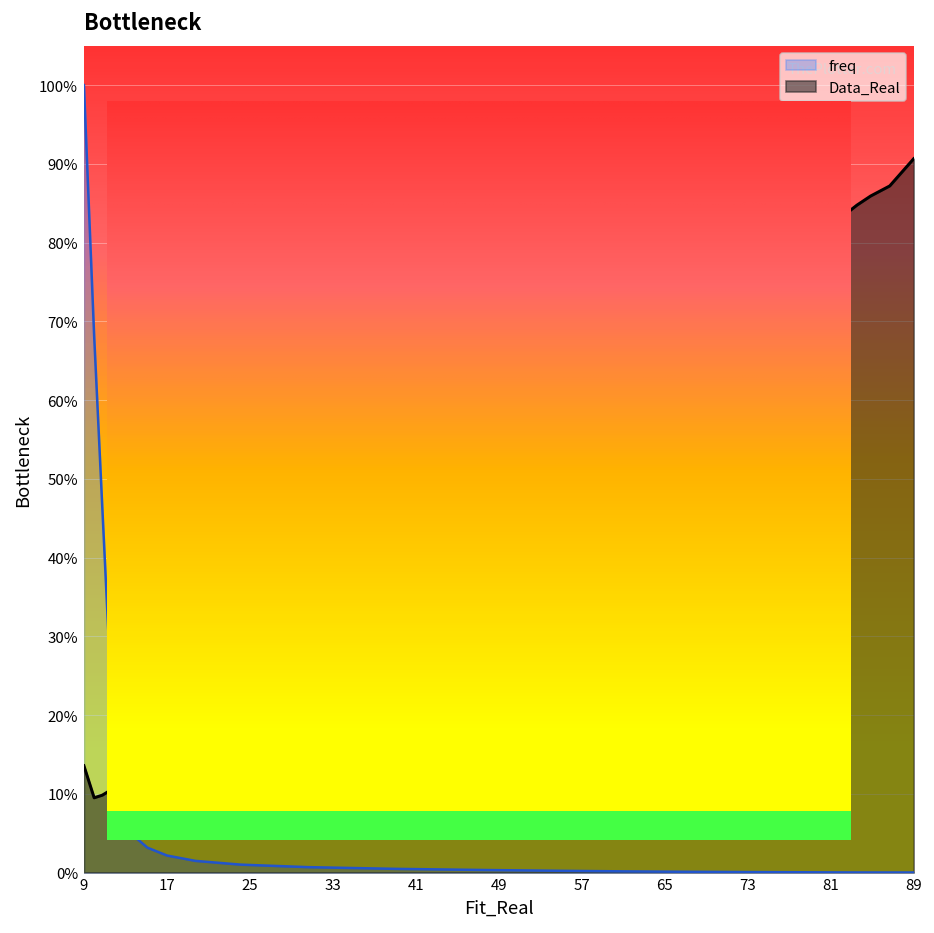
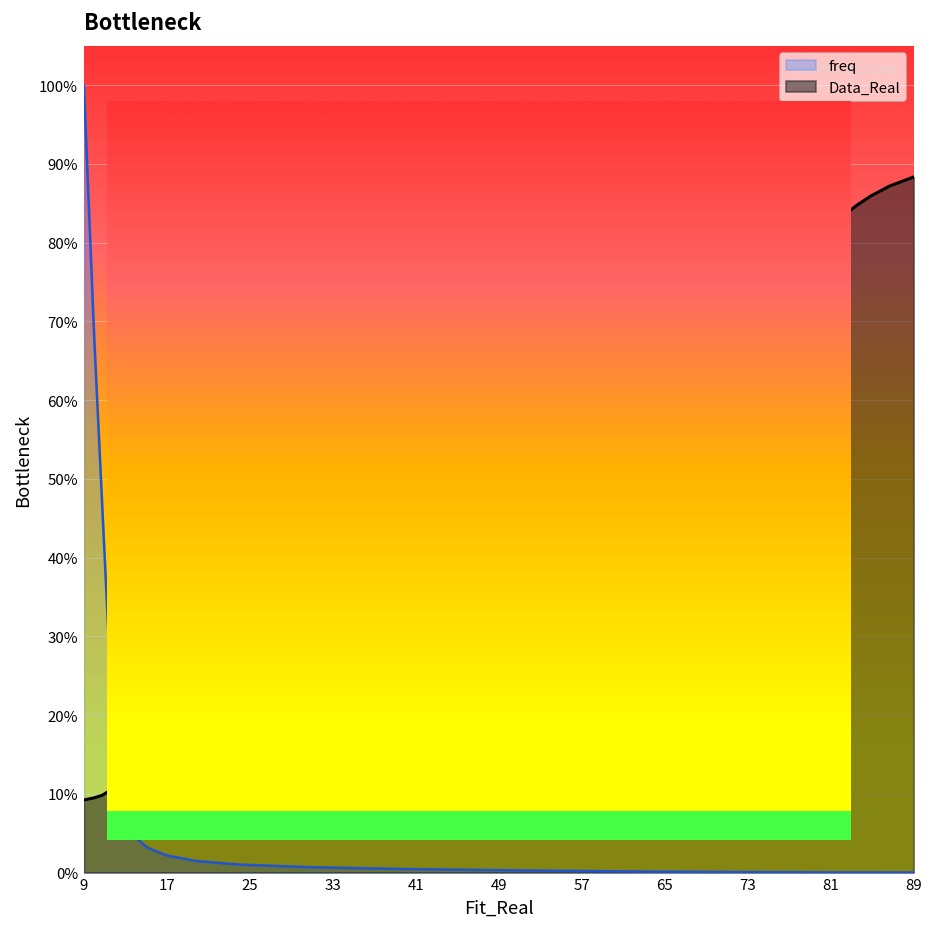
  {
    "Bottleneck": {
      "freq": {
        "9": "100%",
        "89": "0%"
      },
      "Data_Real": {
-       "9": "14%",
-       "89": "91%"
+       "9": "9%",
+       "89": "88%"
      }
    }
  }
